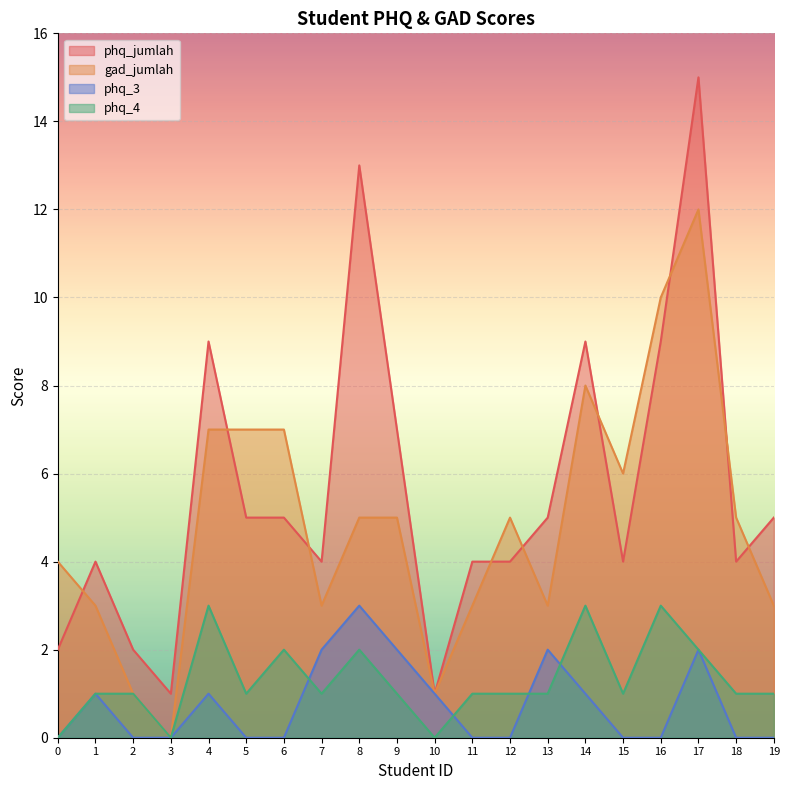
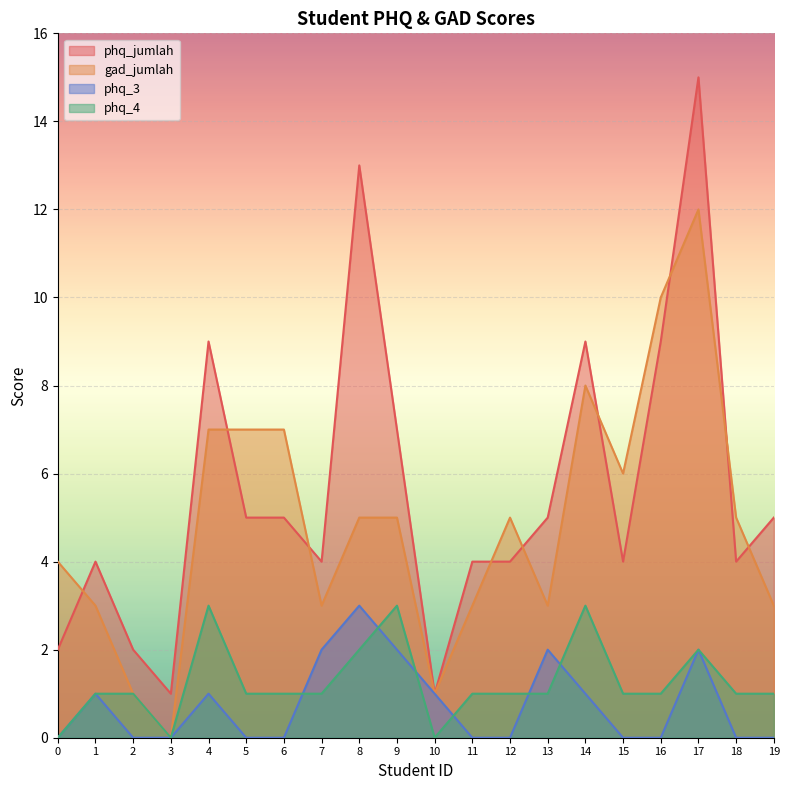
  {
    "phq_3": {
      "2": 0,
      "4": 1,
      "5": 0,
      "6": 0,
      "7": 2,
      "8": 3,
      "9": 2,
      "11": 0,
      "12": 0,
      "13": 2,
      "14": 1,
      "15": 0,
      "16": 0,
      "18": 0,
      "19": 0
    },
    "phq_4": {
      "4": 3,
      "5": 1,
-     "6": 2,
+     "6": 1,
      "7": 1,
      "8": 2,
-     "9": 1,
+     "9": 3,
      "10": 0,
      "11": 1,
      "12": 1,
      "13": 1,
      "14": 3,
      "15": 1,
-     "16": 3,
+     "16": 1,
      "18": 1,
      "19": 1
    }
  }
